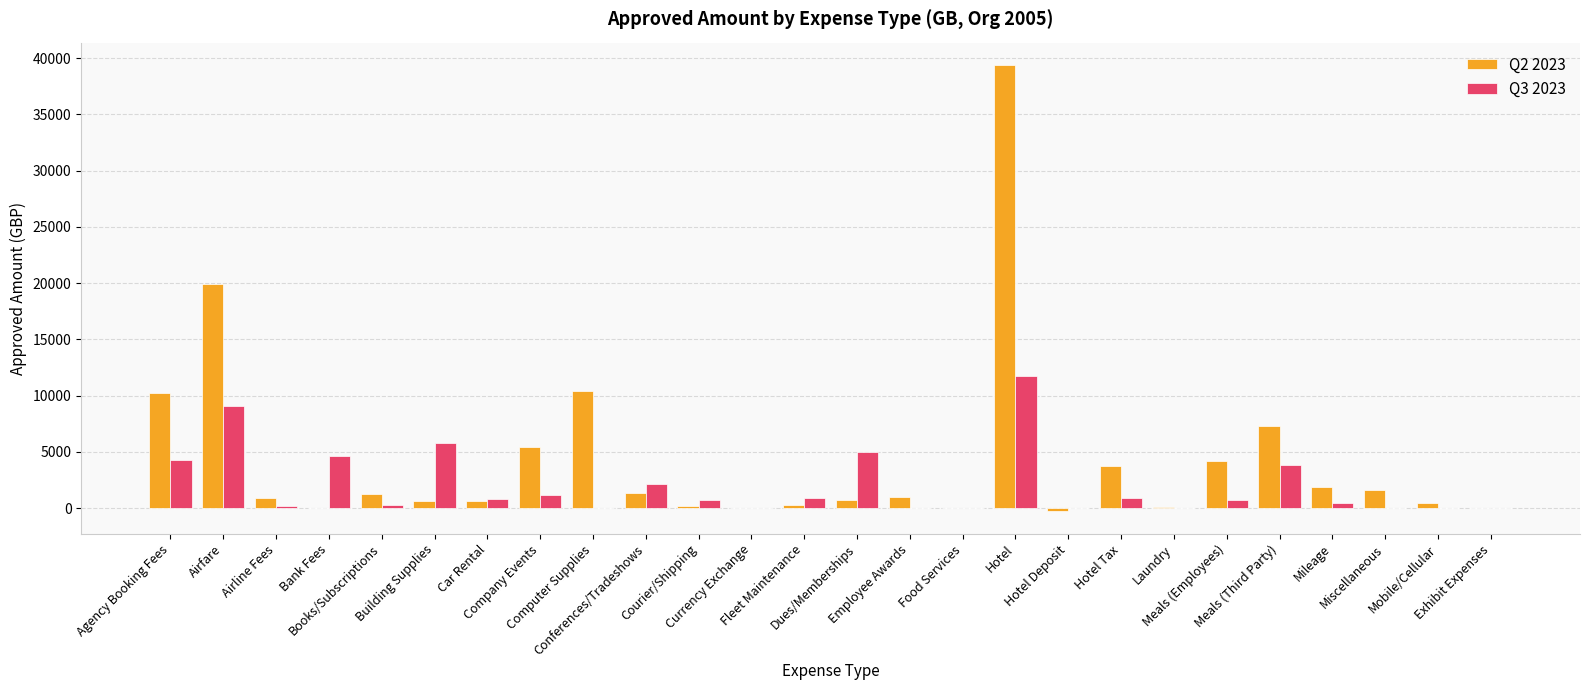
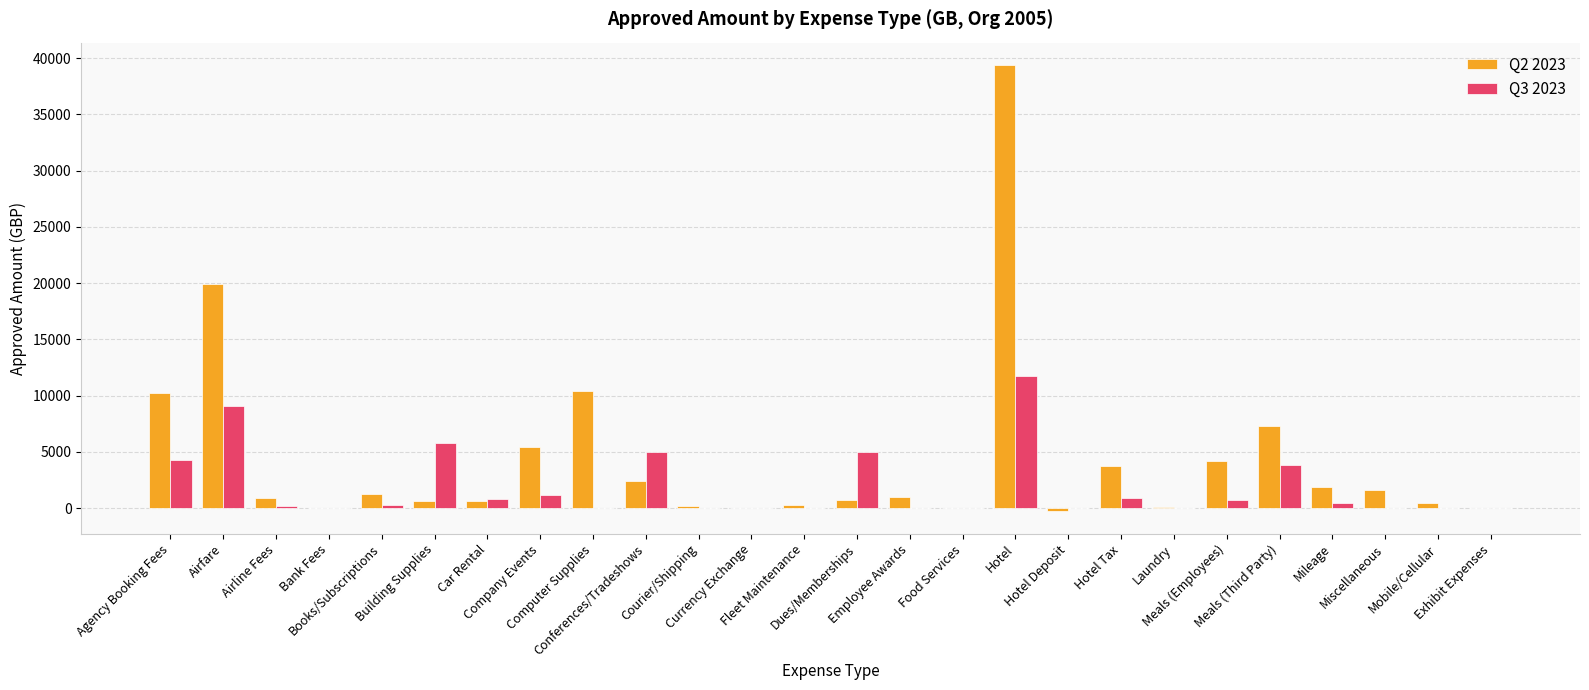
  {
    "Q2 2023": {
      "Agency Booking Fees": 10200,
      "Airfare": 20000,
      "Airline Fees": 900,
      "Books/Subscriptions": 1200,
      "Building Supplies": 600,
      "Car Rental": 600,
      "Company Events": 5500,
      "Computer Supplies": 10400,
-     "Conferences/Tradeshows": 1300,
+     "Conferences/Tradeshows": 2400,
      "Fleet Maintenance": 300,
      "Dues/Memberships": 800,
      "Employee Awards": 1000,
      "Hotel": 39400,
      "Hotel Deposit": -300,
      "Hotel Tax": 3700,
      "Meals (Employees)": 4200,
      "Meals (Third Party)": 7300,
      "Mileage": 1900,
      "Miscellaneous": 1600,
      "Mobile/Cellular": 500
    },
    "Q3 2023": {
      "Agency Booking Fees": 4200,
      "Airfare": 9100,
-     "Bank Fees": 4600,
+     "Bank Fees": 0,
      "Books/Subscriptions": 300,
      "Building Supplies": 5800,
      "Car Rental": 800,
      "Company Events": 1100,
      "Computer Supplies": 0,
-     "Conferences/Tradeshows": 2100,
-     "Courier/Shipping": 700,
+     "Conferences/Tradeshows": 5000,
+     "Courier/Shipping": 0,
      "Currency Exchange": 0,
-     "Fleet Maintenance": 900,
+     "Fleet Maintenance": 0,
      "Dues/Memberships": 4900,
      "Employee Awards": 0,
      "Food Services": 0,
      "Hotel": 11700,
      "Hotel Deposit": 0,
      "Hotel Tax": 900,
      "Laundry": 0,
      "Meals (Employees)": 700,
      "Meals (Third Party)": 3800,
      "Mileage": 500,
      "Miscellaneous": 0,
      "Mobile/Cellular": 0,
      "Exhibit Expenses": 0
    }
  }
